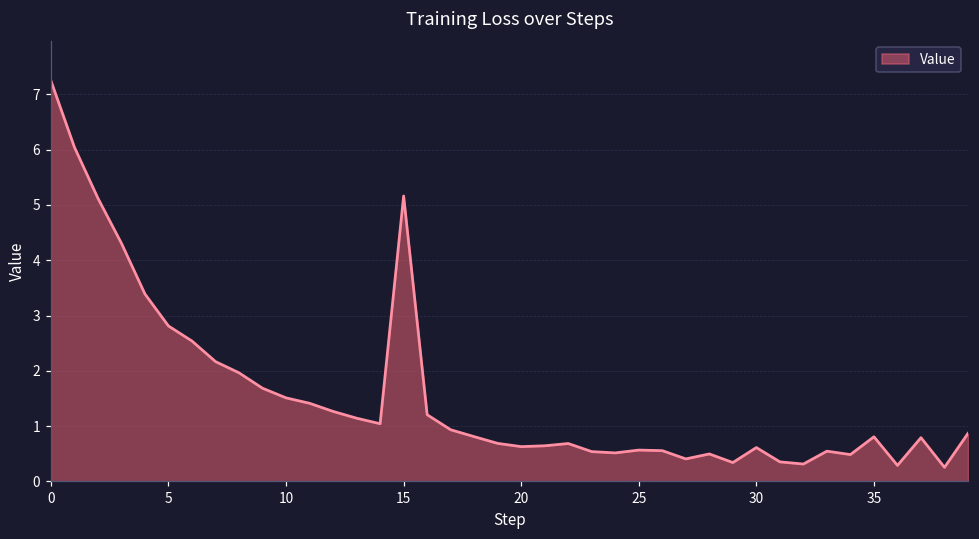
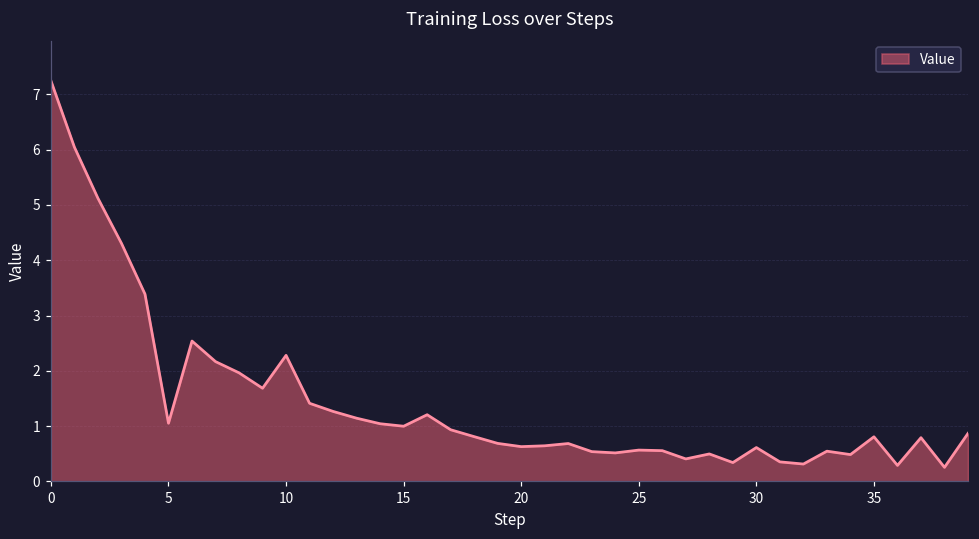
  {
    "0": 7.2,
-   "5": 2.8,
-   "10": 1.5,
-   "15": 5.2,
+   "5": 1.1,
+   "10": 2.3,
+   "15": 1.0,
    "20": 0.6,
    "25": 0.6,
    "30": 0.6,
    "35": 0.8
  }
